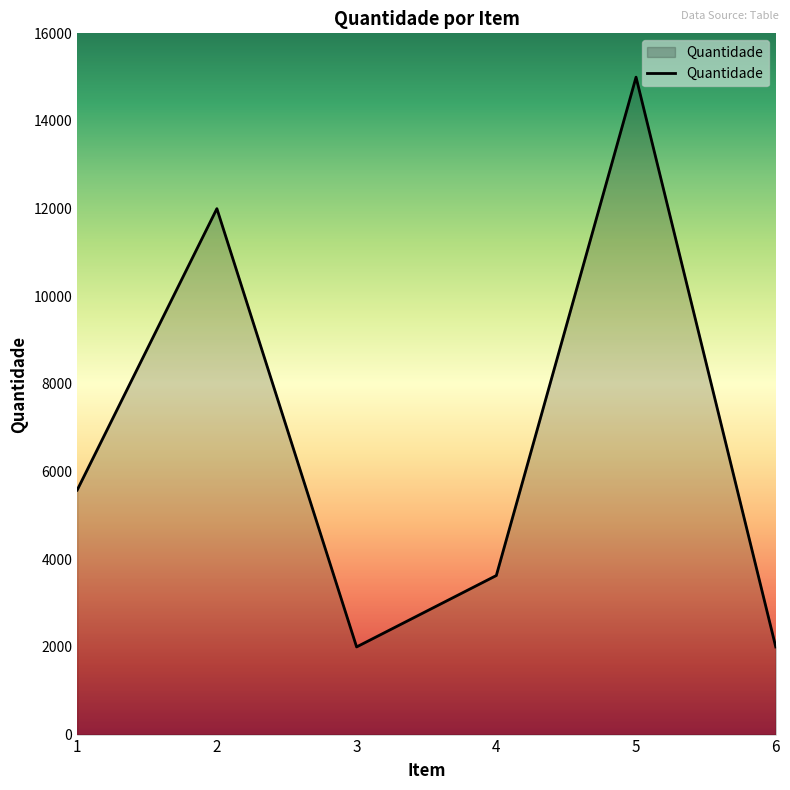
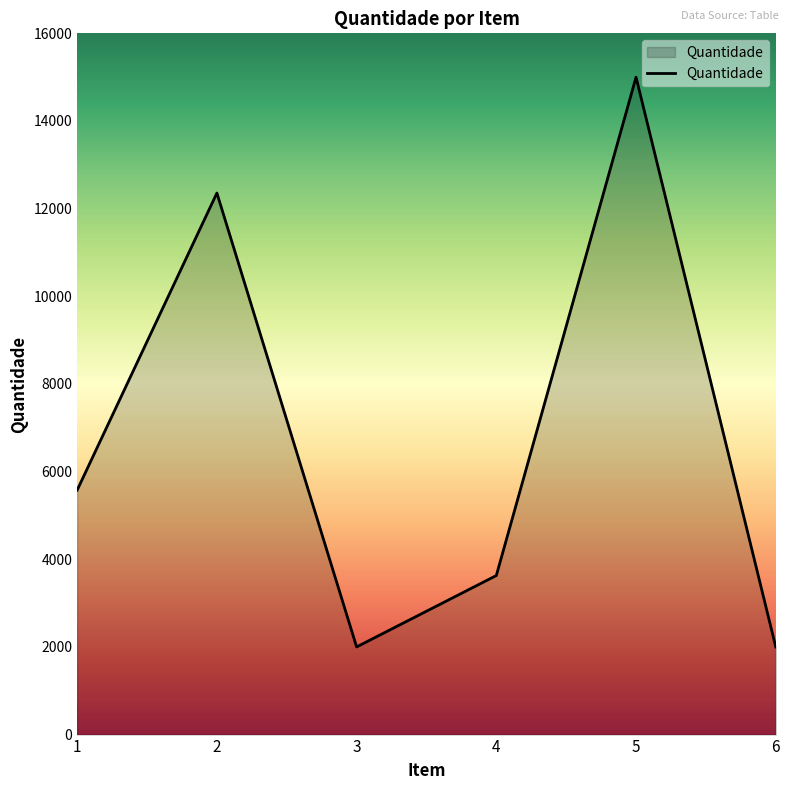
  {
    "1": 5600,
-   "2": 12000,
+   "2": 12400,
    "3": 2000,
    "4": 3600,
    "5": 15000,
    "6": 2000
  }
